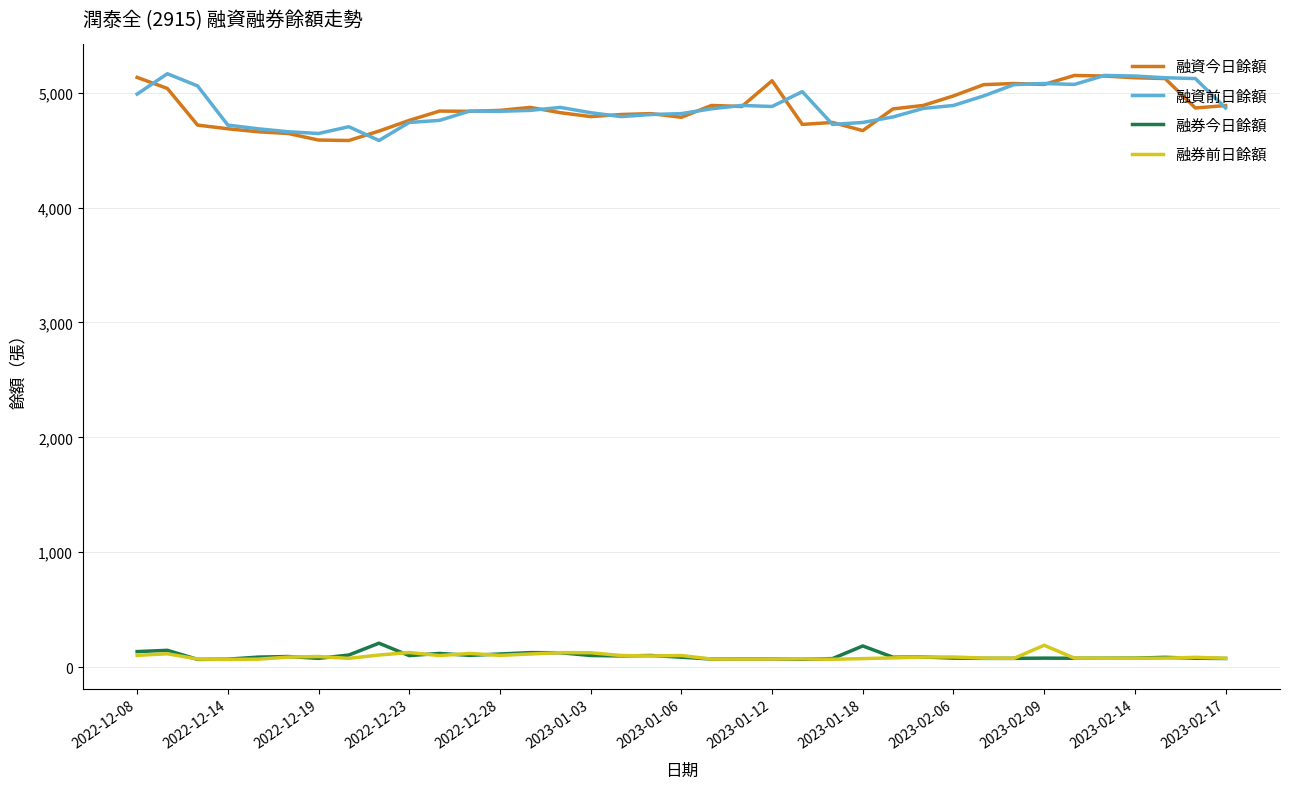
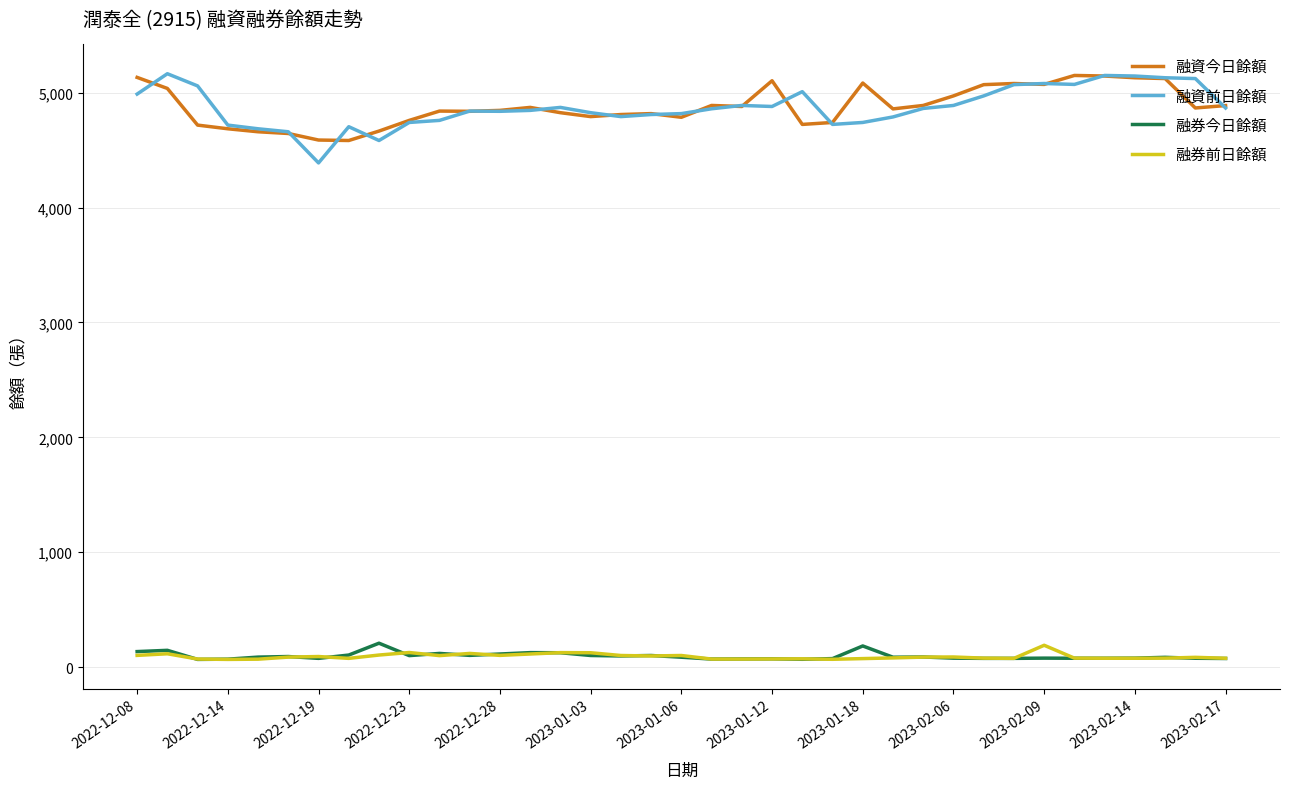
  {
    "融資今日餘額": {
      "2022-12-08": "5,130",
      "2022-12-14": "4,690",
      "2022-12-19": "4,590",
      "2023-01-03": "4,790",
      "2023-01-06": "4,790",
      "2023-01-12": "5,100",
-     "2023-01-18": "4,670",
+     "2023-01-18": "5,080",
      "2023-02-06": "4,970"
    },
    "融資前日餘額": {
      "2022-12-08": "4,990",
      "2022-12-14": "4,720",
-     "2022-12-19": "4,640",
+     "2022-12-19": "4,390",
      "2023-01-03": "4,830",
      "2023-01-06": "4,820",
      "2023-01-12": "4,880",
      "2023-01-18": "4,740",
      "2023-02-06": "4,890"
    },
    "融券今日餘額": {
      "2022-12-08": "140",
      "2022-12-23": "100",
      "2023-01-03": "100",
      "2023-01-18": "190",
      "2023-02-09": "80"
    },
    "融券前日餘額": {
      "2022-12-08": "100",
      "2022-12-23": "130",
      "2023-01-03": "130",
      "2023-01-18": "80",
      "2023-02-09": "190"
    }
  }
